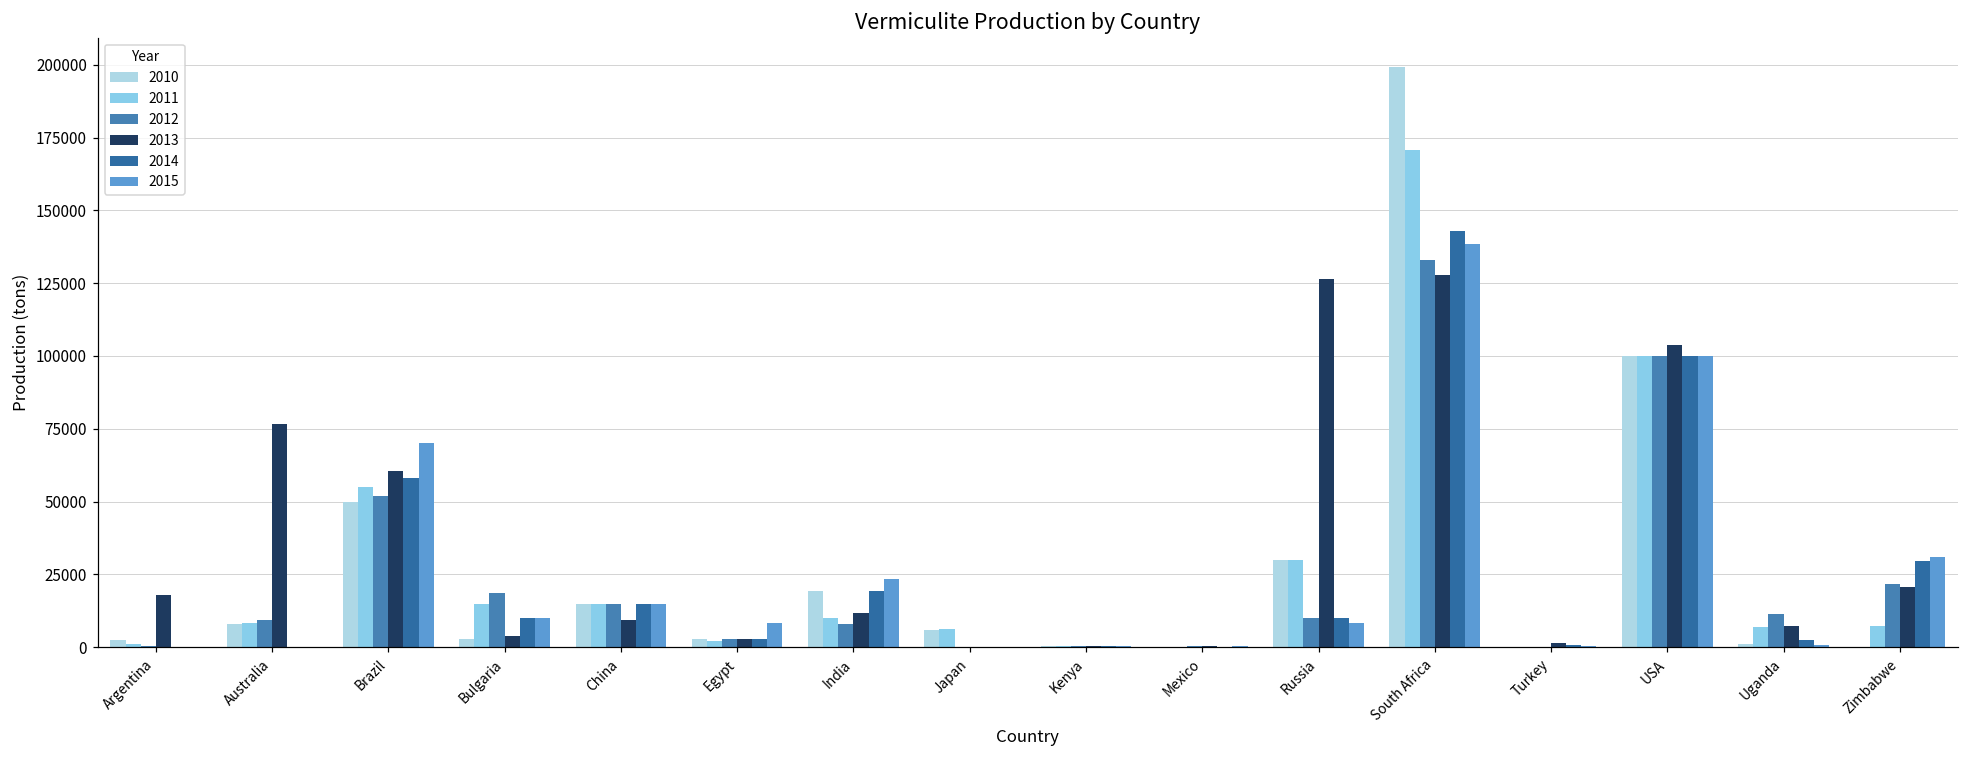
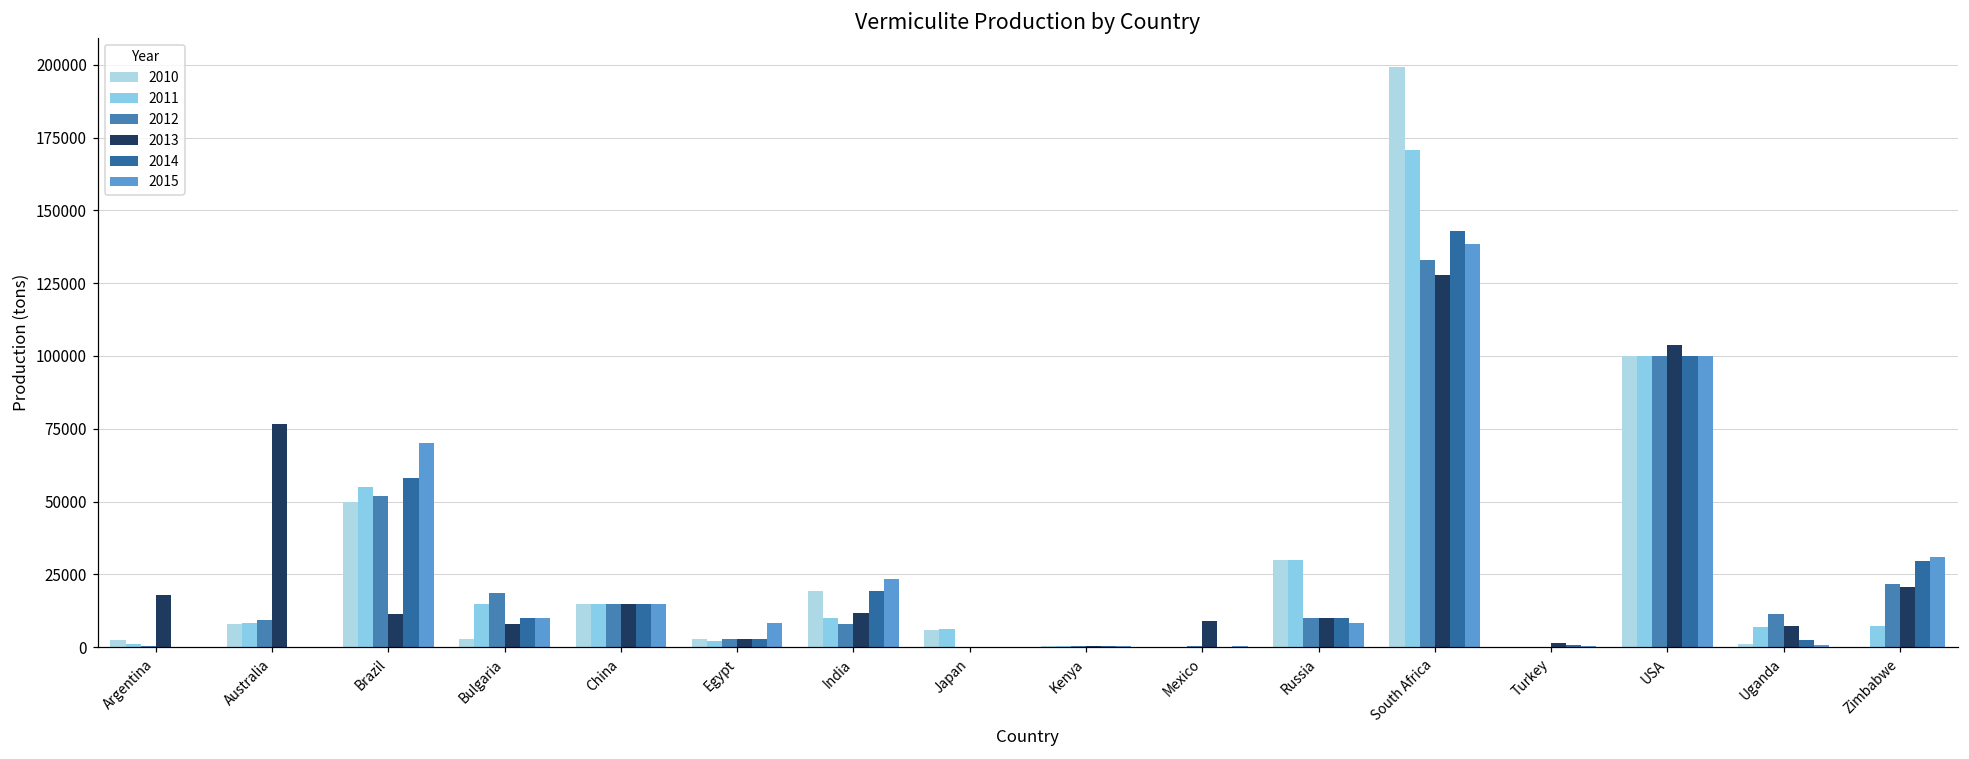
  {
    "2013": {
      "Argentina": 18000,
      "Australia": 77000,
-     "Brazil": 60000,
-     "Bulgaria": 4000,
-     "China": 9000,
+     "Brazil": 11000,
+     "Bulgaria": 8000,
+     "China": 15000,
      "Egypt": 3000,
      "India": 12000,
      "Japan": 0,
-     "Mexico": 0,
-     "Russia": 126000,
+     "Mexico": 9000,
+     "Russia": 10000,
      "South Africa": 128000,
      "Turkey": 2000,
      "USA": 104000,
      "Uganda": 7000,
      "Zimbabwe": 21000
    }
  }
